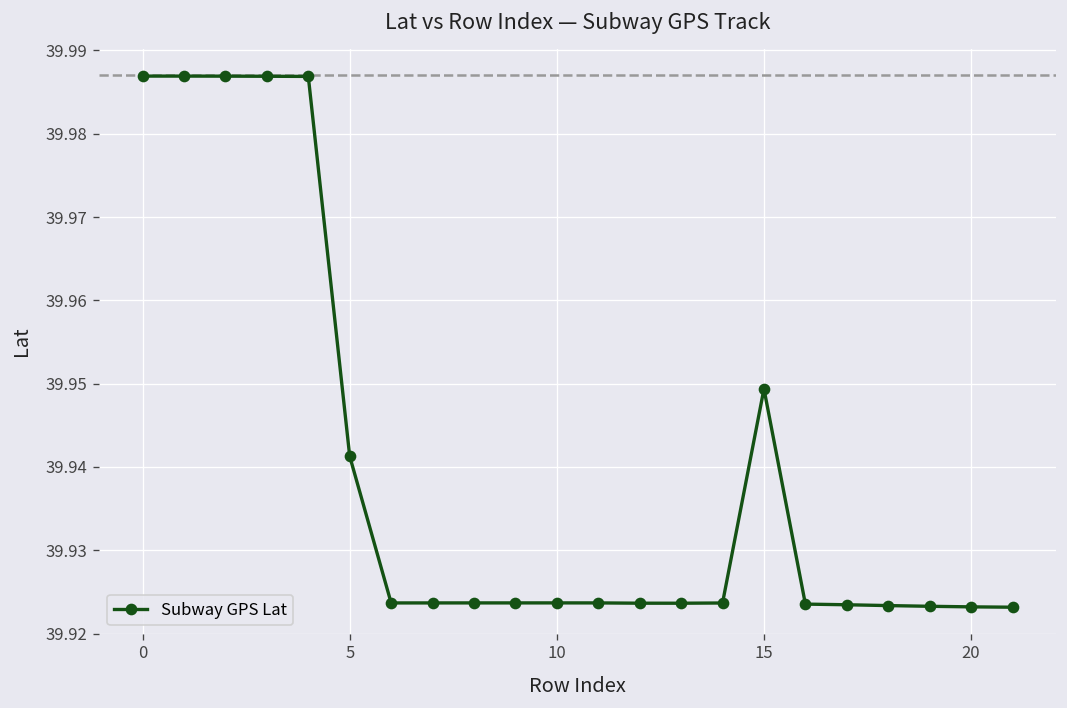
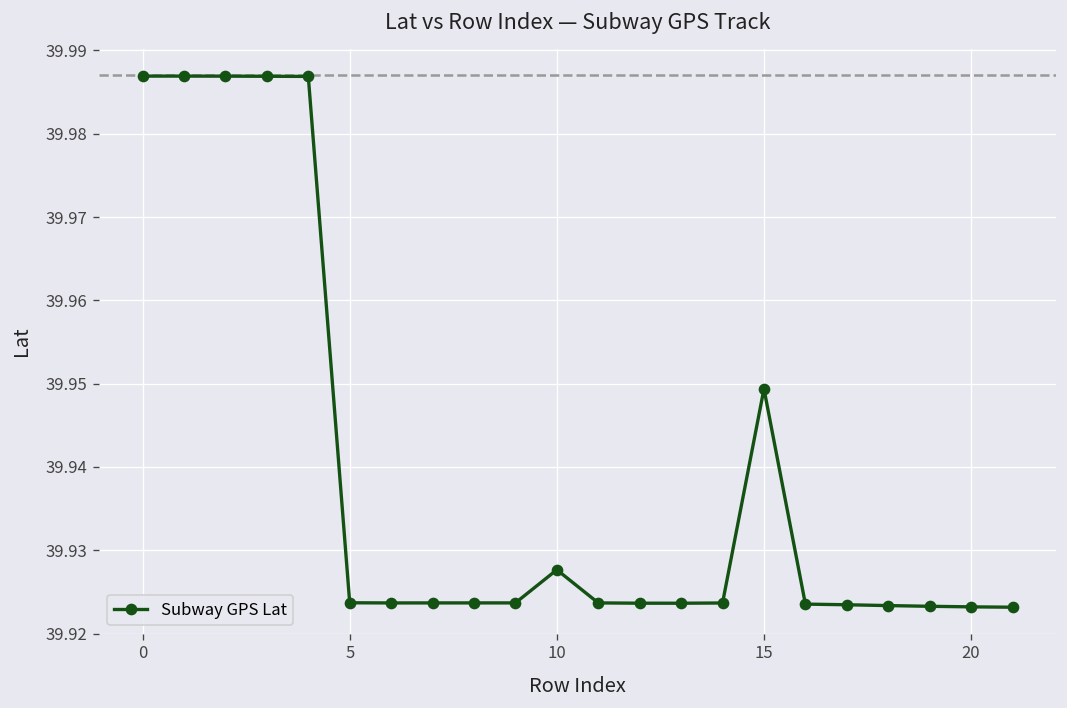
  {
    "0": 39.987,
-   "5": 39.941,
-   "10": 39.924,
+   "5": 39.924,
+   "10": 39.928,
    "15": 39.949,
    "20": 39.923
  }
